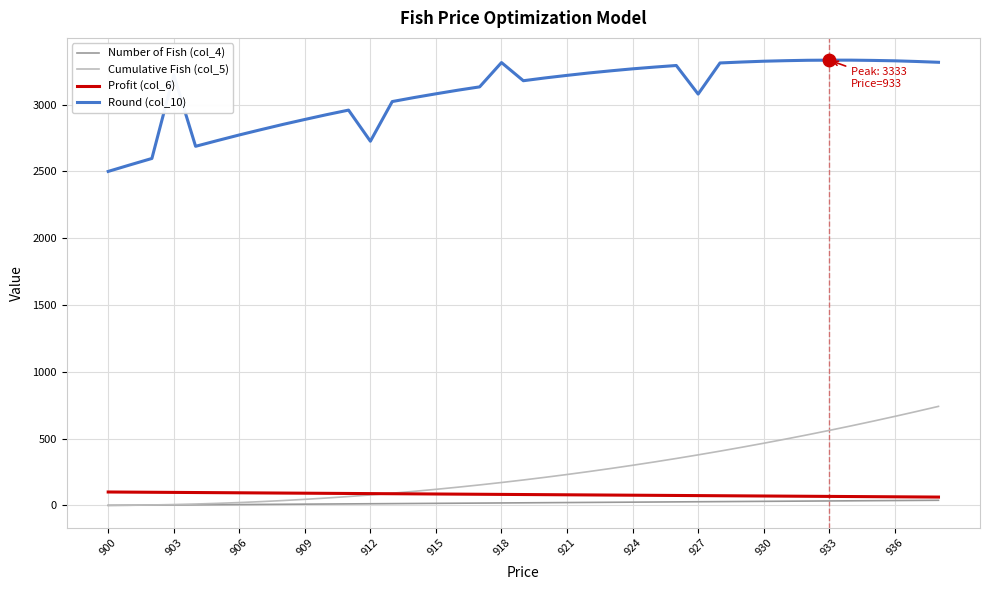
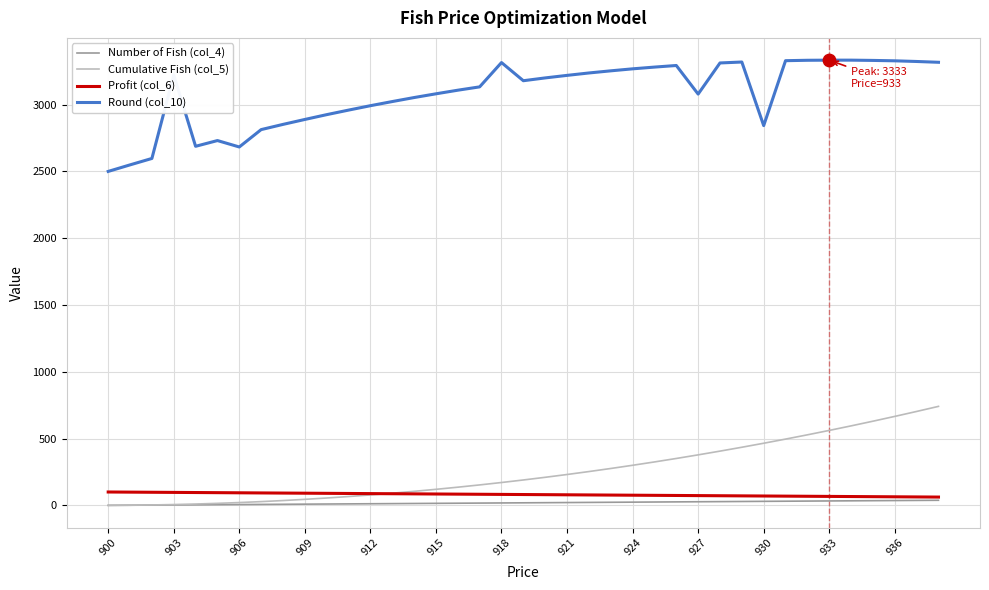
  {
    "Round (col_10)": {
      "900": 2500,
-     "906": 2770,
+     "906": 2680,
      "909": 2890,
-     "912": 2730,
+     "912": 2990,
      "915": 3080,
      "918": 3320,
      "921": 3220,
      "924": 3270,
      "927": 3080,
-     "930": 3330
+     "930": 2840
    }
  }
